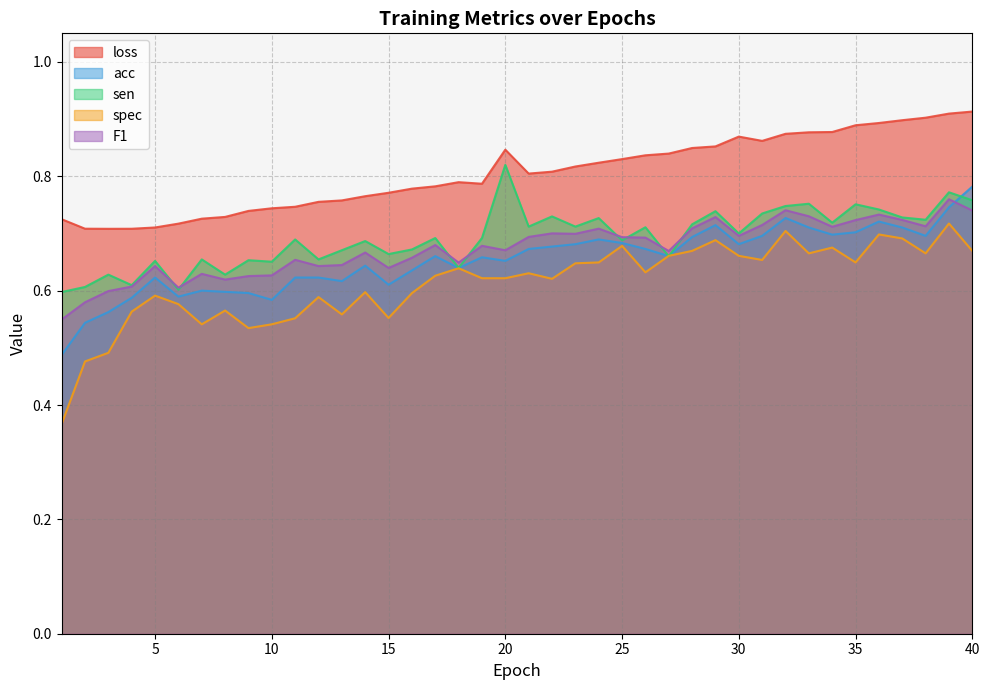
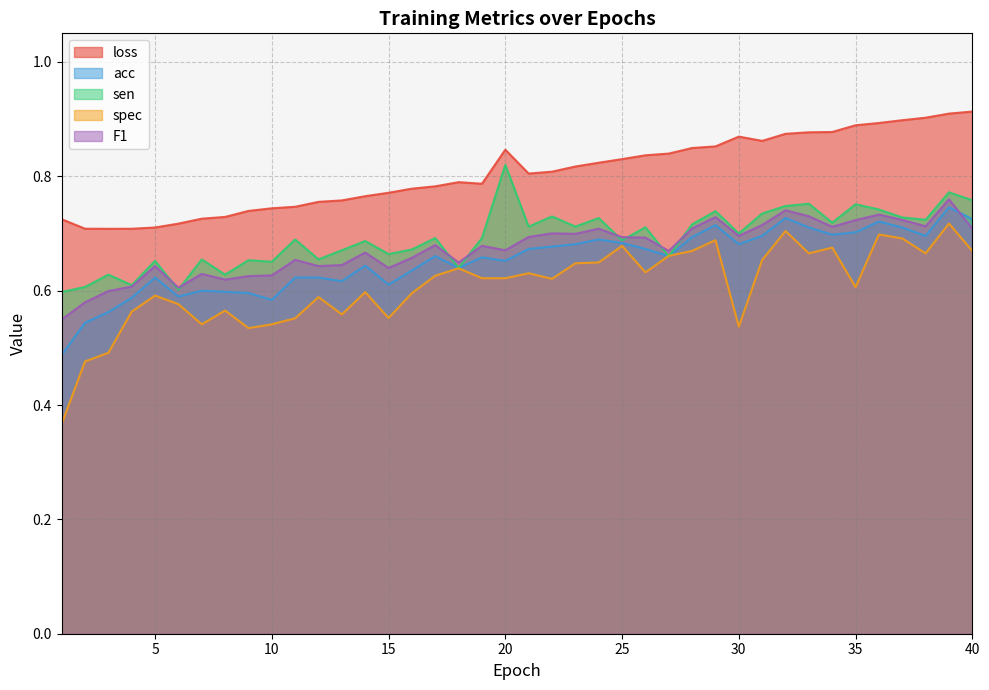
  {
    "loss": {
      "5": 0.71,
      "10": 0.74,
      "15": 0.77,
      "20": 0.85,
      "25": 0.83,
      "30": 0.87,
      "35": 0.89,
      "40": 0.91
    },
    "acc": {
      "5": 0.62,
      "10": 0.58,
      "15": 0.61,
      "20": 0.65,
      "25": 0.68,
      "30": 0.68,
      "35": 0.70,
-     "40": 0.78
+     "40": 0.73
    },
    "sen": {
      "5": 0.65,
      "10": 0.65,
      "15": 0.66,
      "20": 0.82,
      "25": 0.69,
      "35": 0.75,
      "40": 0.76
    },
    "spec": {
      "5": 0.59,
      "10": 0.54,
      "15": 0.55,
      "20": 0.62,
      "25": 0.68,
-     "30": 0.66,
-     "35": 0.65,
+     "30": 0.54,
+     "35": 0.61,
      "40": 0.67
    },
    "F1": {
      "5": 0.64,
      "10": 0.63,
      "15": 0.64,
      "20": 0.67,
      "25": 0.69,
      "35": 0.72,
-     "40": 0.74
+     "40": 0.71
    }
  }
